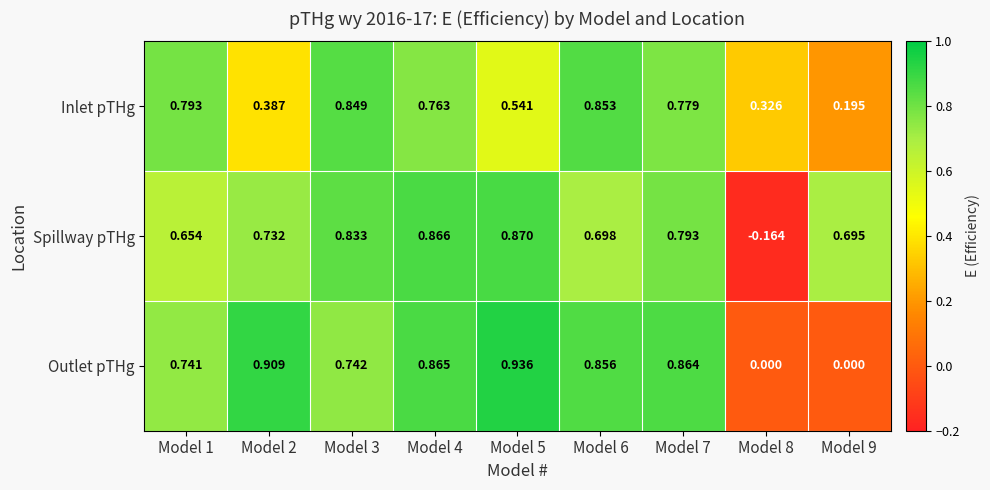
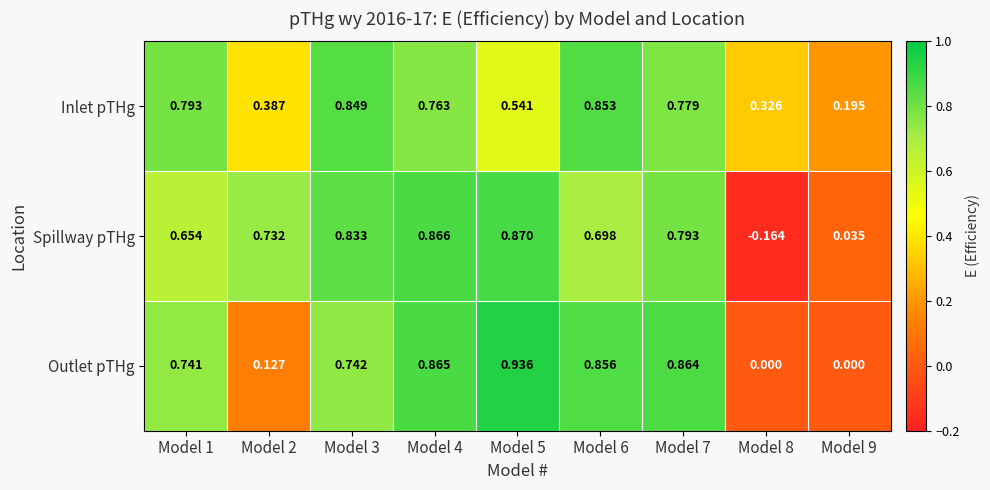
  {
    "Inlet pTHg": {
      "Model 1": 0.793,
      "Model 2": 0.387,
      "Model 3": 0.849,
      "Model 4": 0.763,
      "Model 5": 0.541,
      "Model 6": 0.853,
      "Model 7": 0.779,
      "Model 8": 0.326,
      "Model 9": 0.195
    },
    "Spillway pTHg": {
      "Model 1": 0.654,
      "Model 2": 0.732,
      "Model 3": 0.833,
      "Model 4": 0.866,
      "Model 5": 0.870,
      "Model 6": 0.698,
      "Model 7": 0.793,
      "Model 8": -0.164,
-     "Model 9": 0.695
+     "Model 9": 0.035
    },
    "Outlet pTHg": {
      "Model 1": 0.741,
-     "Model 2": 0.909,
+     "Model 2": 0.127,
      "Model 3": 0.742,
      "Model 4": 0.865,
      "Model 5": 0.936,
      "Model 6": 0.856,
      "Model 7": 0.864,
      "Model 8": 0.000,
      "Model 9": 0.000
    }
  }
